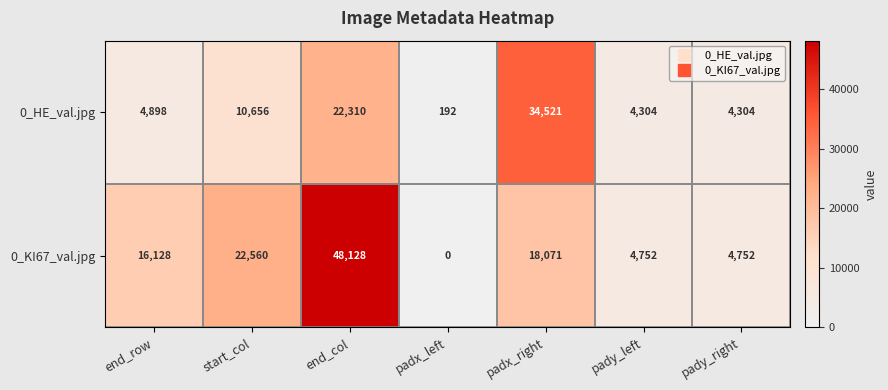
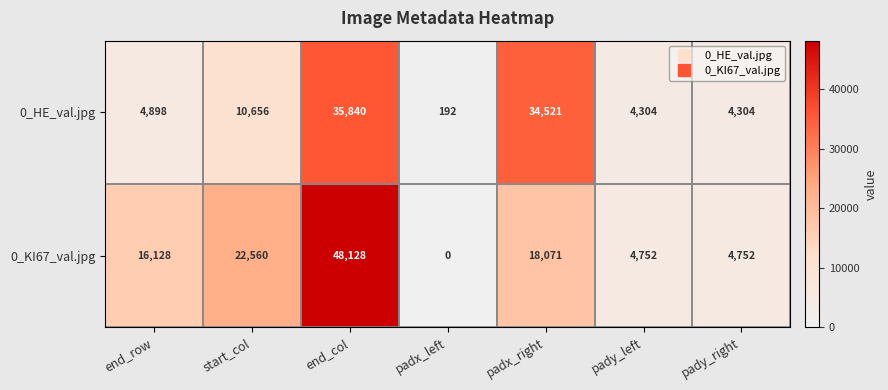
  {
    "0_HE_val.jpg": {
      "end_row": "4,898",
      "start_col": "10,656",
-     "end_col": "22,310",
+     "end_col": "35,840",
      "padx_left": "192",
      "padx_right": "34,521",
      "pady_left": "4,304",
      "pady_right": "4,304"
    },
    "0_KI67_val.jpg": {
      "end_row": "16,128",
      "start_col": "22,560",
      "end_col": "48,128",
      "padx_left": "0",
      "padx_right": "18,071",
      "pady_left": "4,752",
      "pady_right": "4,752"
    }
  }
